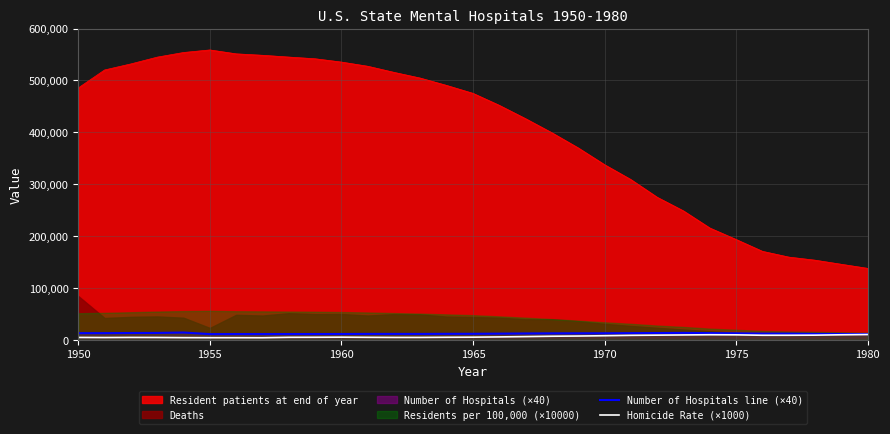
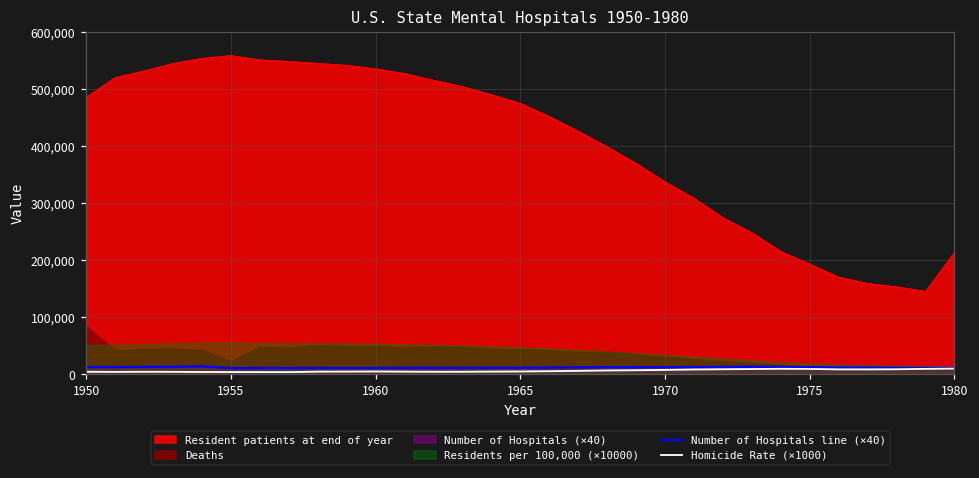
  {
    "Resident patients at end of year": {
      "1950": "490,000",
      "1955": "560,000",
      "1960": "540,000",
      "1965": "480,000",
      "1970": "340,000",
      "1975": "190,000",
-     "1980": "140,000"
+     "1980": "210,000"
    },
    "Deaths": {
      "1950": "80,000",
      "1955": "20,000"
    },
    "Number of Hospitals (×40)": {
      "1950": "10,000",
      "1955": "10,000",
      "1960": "10,000",
      "1965": "10,000"
    },
    "Homicide Rate (×1000)": {
      "1950": "0",
      "1955": "0",
      "1960": "10,000",
      "1965": "10,000"
    },
    "Residents per 100,000 (×10000)": {
      "1950": "50,000",
      "1955": "60,000",
      "1975": "20,000"
    }
  }
